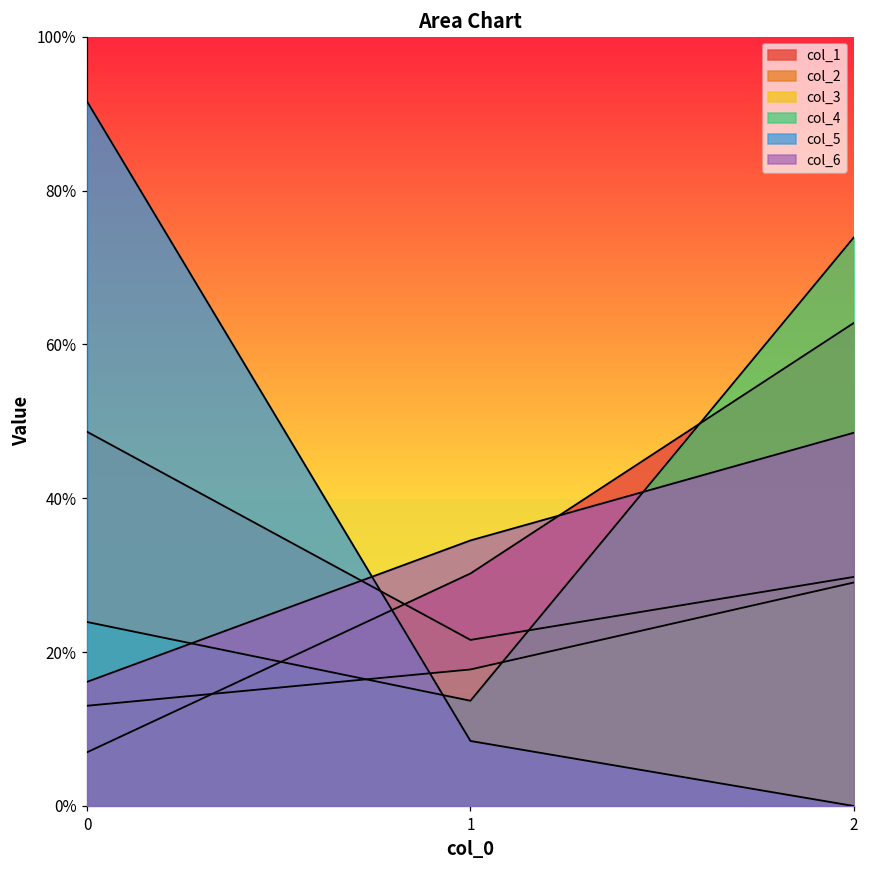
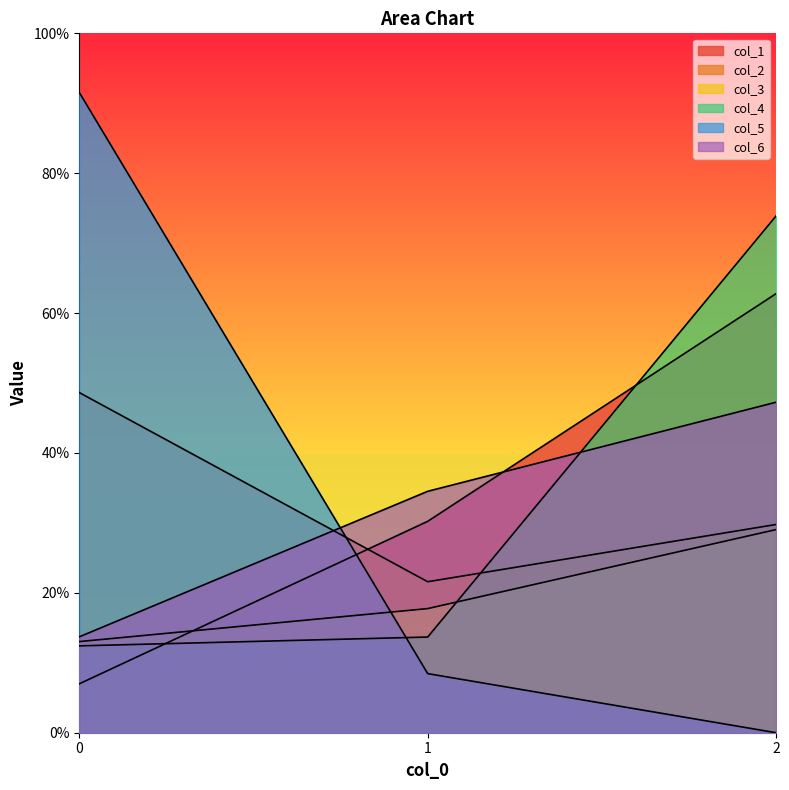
  {
    "col_3": {
      "0": "13%",
      "1": "18%",
      "2": "29%"
    },
    "col_4": {
-     "0": "24%",
+     "0": "12%",
      "1": "14%",
      "2": "74%"
    },
    "col_5": {
      "0": "92%",
      "1": "8%",
      "2": "0%"
    },
    "col_6": {
-     "0": "16%",
+     "0": "14%",
      "1": "35%",
-     "2": "49%"
+     "2": "47%"
    }
  }
